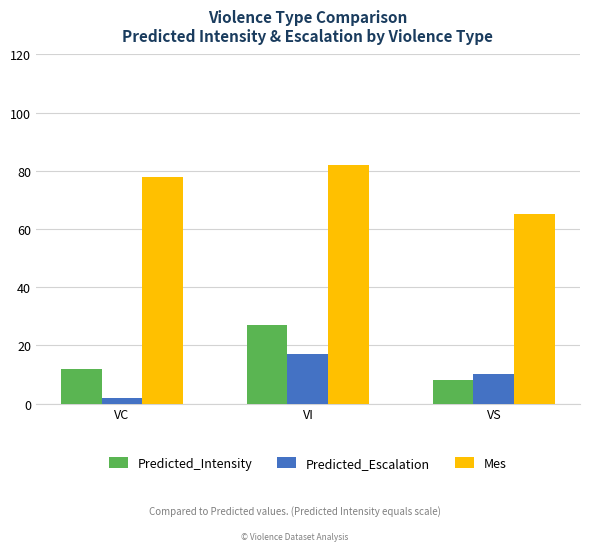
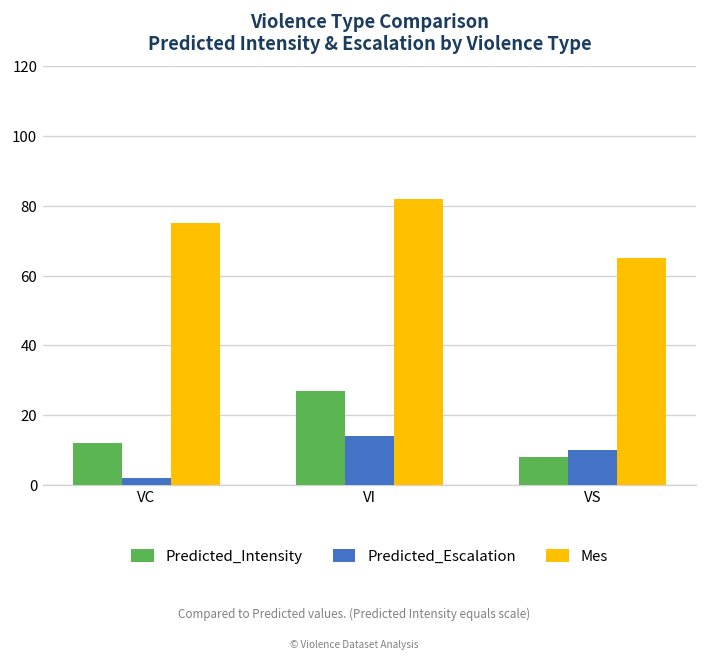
  {
    "Predicted_Intensity": {
      "VC": 12,
      "VI": 27,
      "VS": 8
    },
    "Predicted_Escalation": {
      "VC": 2,
-     "VI": 17,
+     "VI": 14,
      "VS": 10
    },
    "Mes": {
-     "VC": 78,
+     "VC": 75,
      "VI": 82,
      "VS": 65
    }
  }
